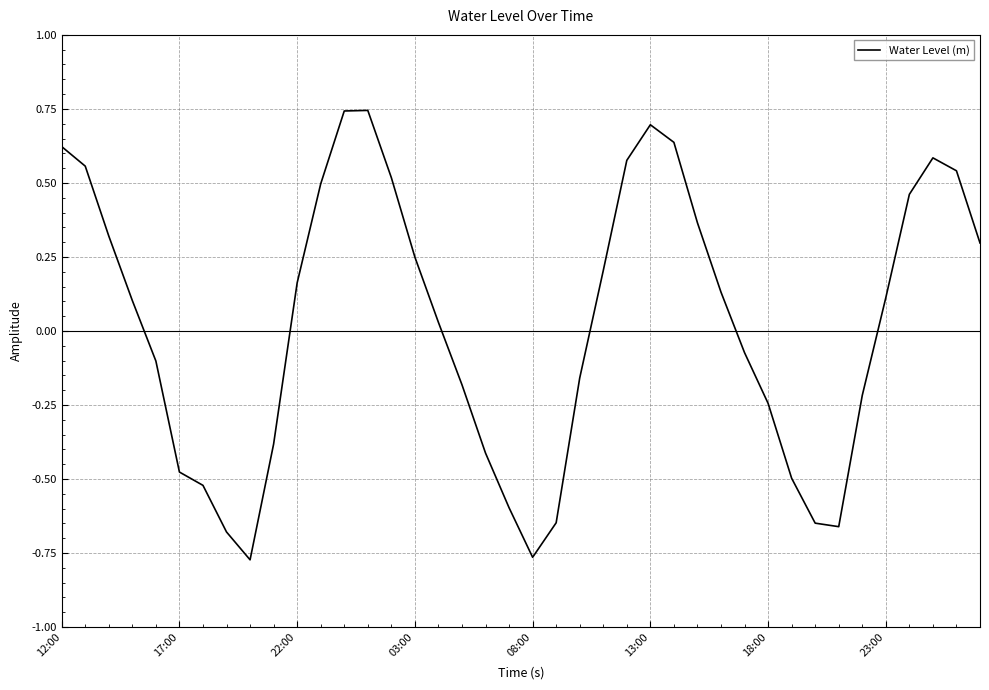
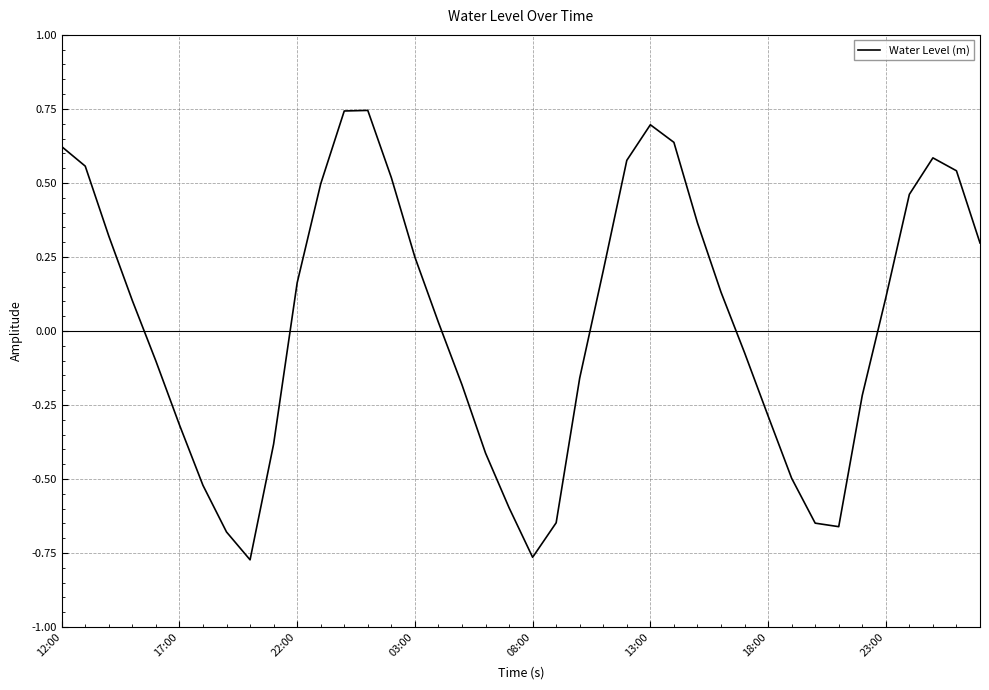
  {
    "12:00": 0.62,
-   "17:00": -0.48,
+   "17:00": -0.32,
    "22:00": 0.16,
    "03:00": 0.25,
    "08:00": -0.76,
    "13:00": 0.70,
-   "18:00": -0.24,
+   "18:00": -0.29,
    "23:00": 0.11
  }
